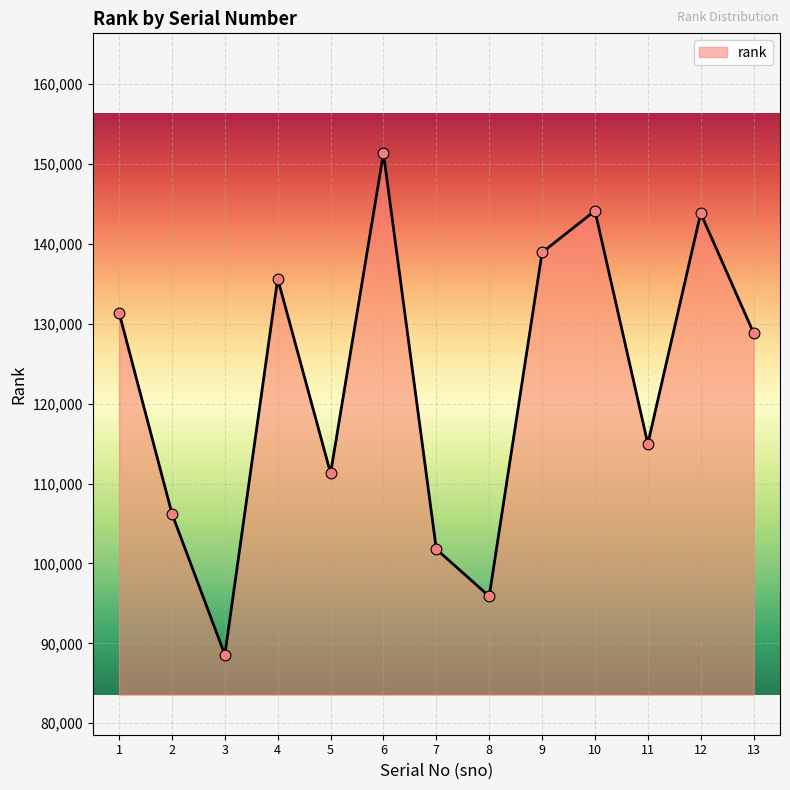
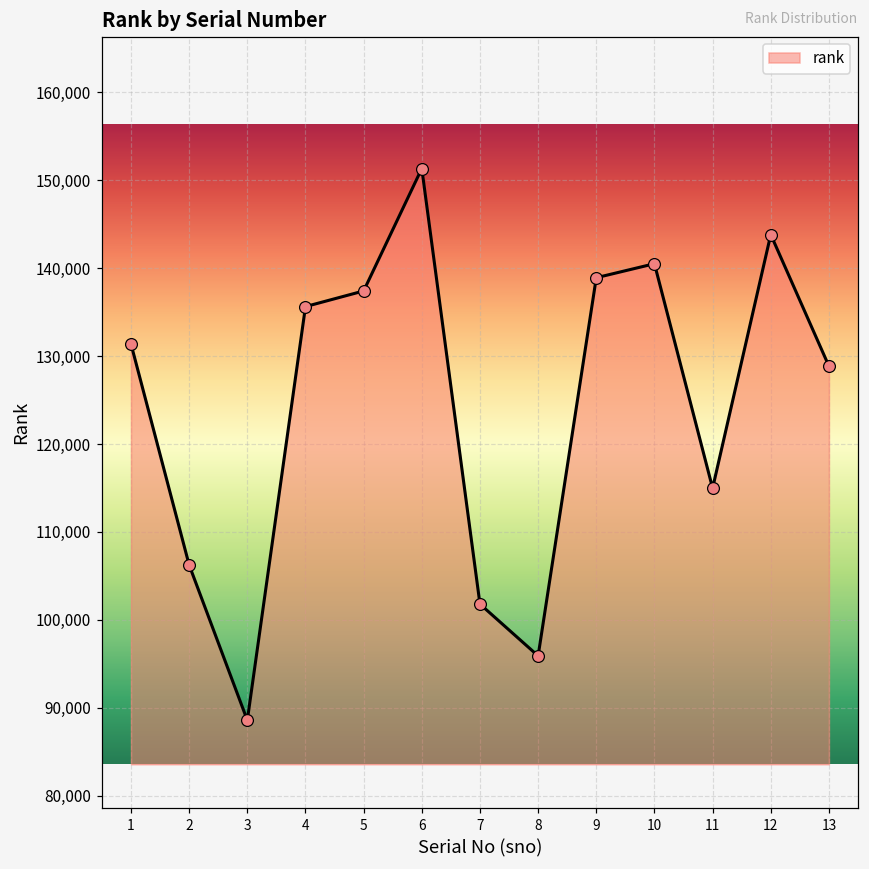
  {
    "1": "131,000",
    "2": "106,000",
    "3": "89,000",
    "4": "136,000",
-   "5": "111,000",
+   "5": "137,000",
    "6": "151,000",
    "7": "102,000",
    "8": "96,000",
    "9": "139,000",
-   "10": "144,000",
+   "10": "141,000",
    "11": "115,000",
    "12": "144,000",
    "13": "129,000"
  }
